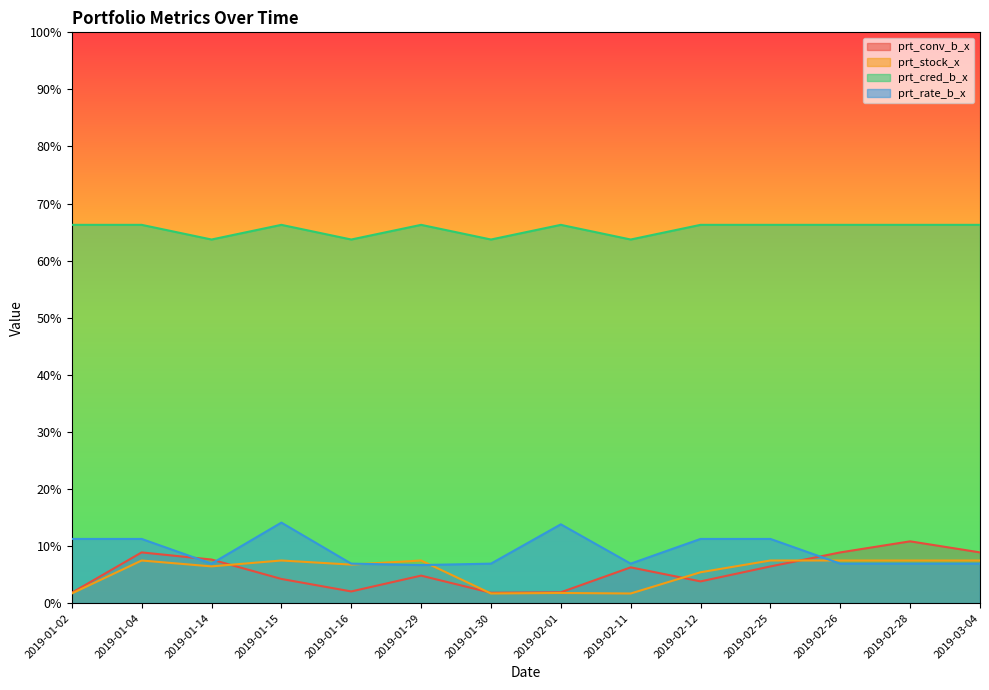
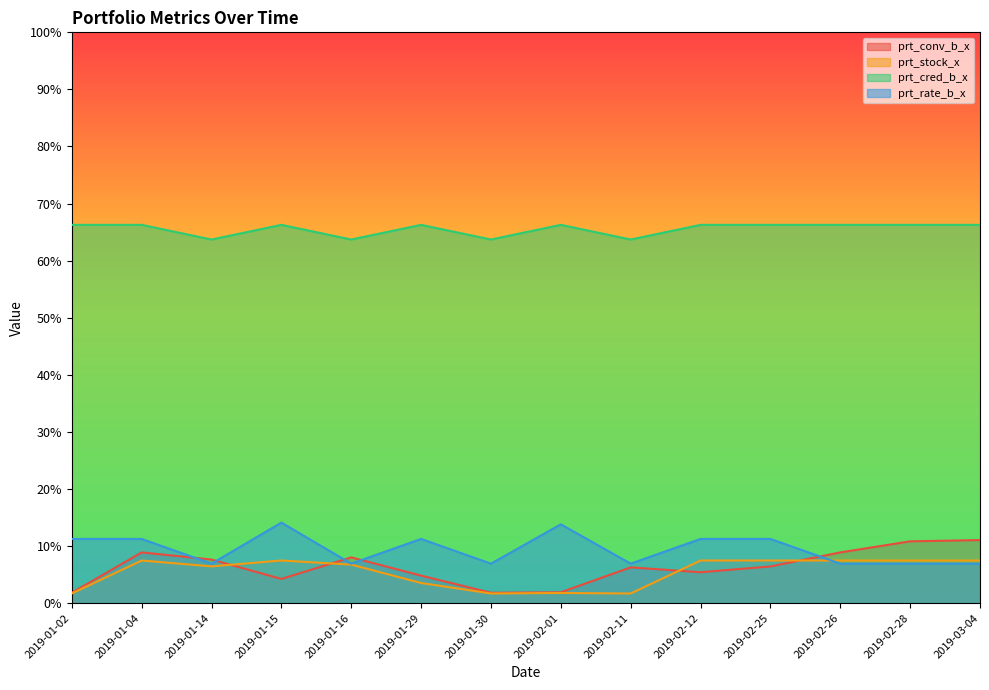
  {
    "prt_conv_b_x": {
      "2019-01-04": "9%",
      "2019-01-14": "8%",
      "2019-01-15": "4%",
-     "2019-01-16": "2%",
+     "2019-01-16": "8%",
      "2019-01-29": "5%",
      "2019-02-11": "6%",
-     "2019-02-12": "4%",
+     "2019-02-12": "5%",
      "2019-02-25": "6%",
      "2019-02-26": "9%",
      "2019-02-28": "11%",
-     "2019-03-04": "9%"
+     "2019-03-04": "11%"
    },
    "prt_stock_x": {
      "2019-01-04": "7%",
      "2019-01-14": "6%",
      "2019-01-15": "7%",
-     "2019-01-29": "7%",
+     "2019-01-29": "4%",
      "2019-02-11": "2%",
-     "2019-02-12": "5%",
+     "2019-02-12": "7%",
      "2019-02-25": "7%",
      "2019-02-26": "7%",
      "2019-02-28": "7%",
      "2019-03-04": "7%"
    },
    "prt_cred_b_x": {
      "2019-01-02": "66%",
      "2019-01-04": "66%",
      "2019-01-14": "64%",
      "2019-01-15": "66%",
      "2019-01-16": "64%",
      "2019-01-29": "66%",
      "2019-01-30": "64%",
      "2019-02-01": "66%",
      "2019-02-11": "64%",
      "2019-02-12": "66%",
      "2019-02-25": "66%",
      "2019-02-26": "66%",
      "2019-02-28": "66%",
      "2019-03-04": "66%"
    },
    "prt_rate_b_x": {
      "2019-01-02": "11%",
      "2019-01-04": "11%",
      "2019-01-14": "7%",
      "2019-01-15": "14%",
-     "2019-01-29": "7%",
+     "2019-01-29": "11%",
      "2019-01-30": "7%",
      "2019-02-01": "14%",
      "2019-02-11": "7%",
      "2019-02-12": "11%",
      "2019-02-25": "11%",
      "2019-02-26": "7%",
      "2019-02-28": "7%",
      "2019-03-04": "7%"
    }
  }
